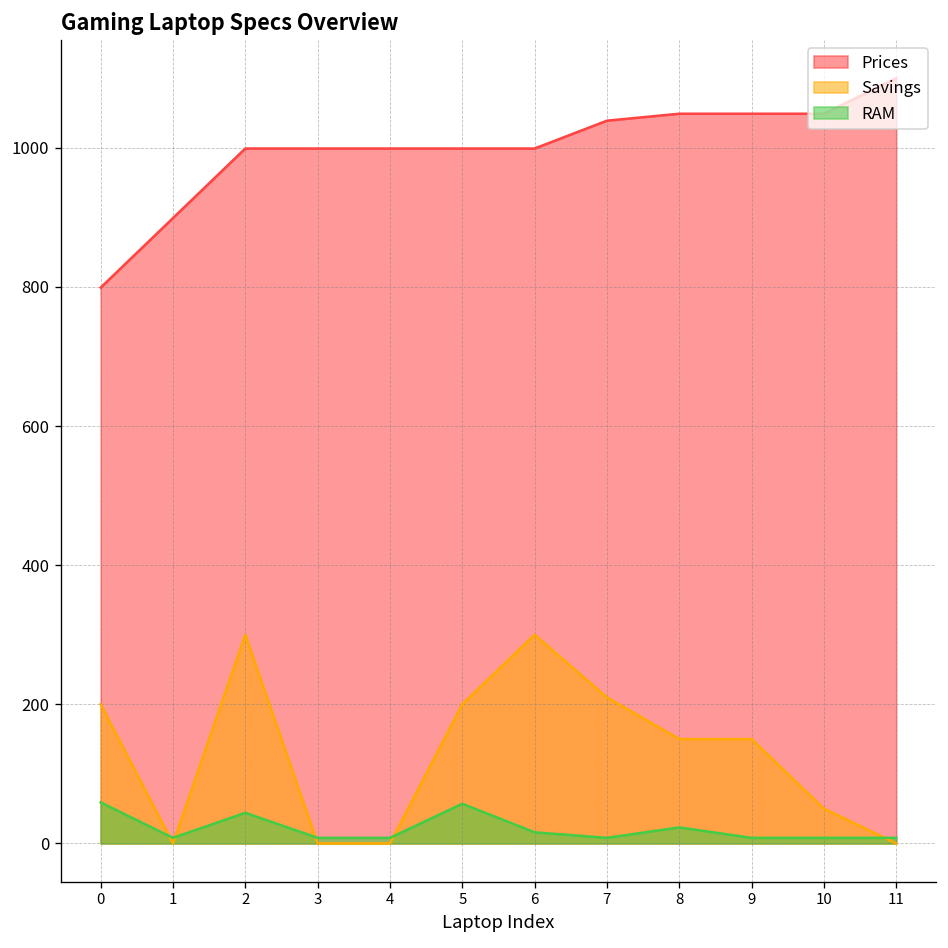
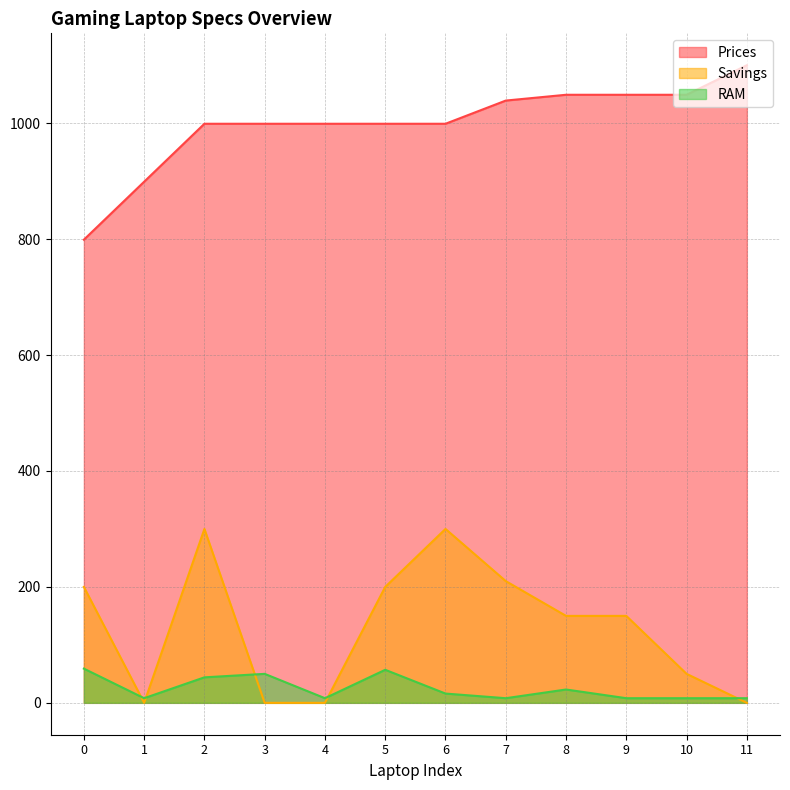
  {
    "Prices": {
      "0": 800,
      "1": 900,
      "2": 1000,
      "3": 1000,
      "4": 1000,
      "5": 1000,
      "6": 1000,
      "7": 1040,
      "8": 1050,
      "9": 1050
    },
    "Savings": {
      "0": 200,
      "1": 0,
      "2": 300,
      "3": 0,
      "4": 0,
      "5": 200,
      "6": 300,
      "7": 210,
      "8": 150,
      "9": 150,
      "10": 50,
      "11": 0
    },
    "RAM": {
      "0": 60,
      "1": 10,
      "2": 40,
-     "3": 10,
+     "3": 50,
      "4": 10,
      "5": 60,
      "6": 20,
      "7": 10,
      "8": 20,
      "9": 10,
      "10": 10,
      "11": 10
    }
  }
